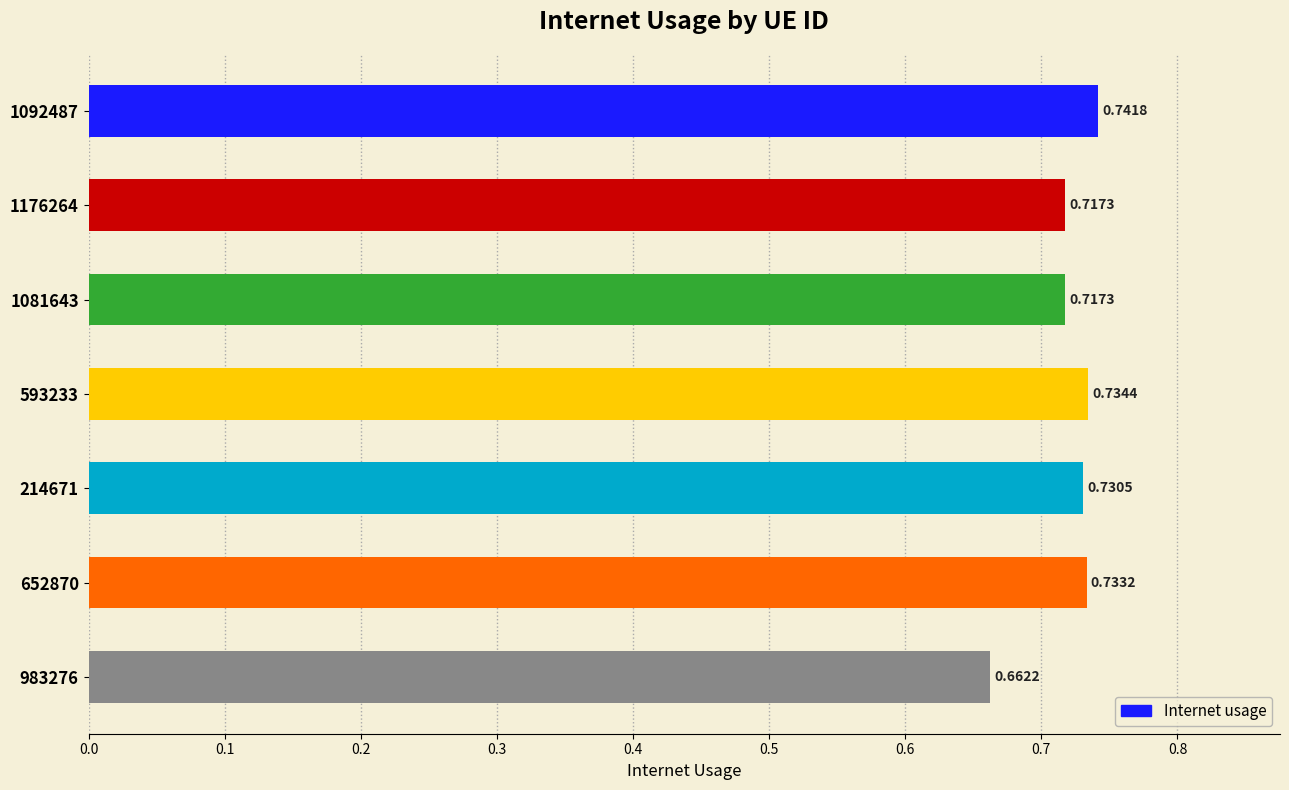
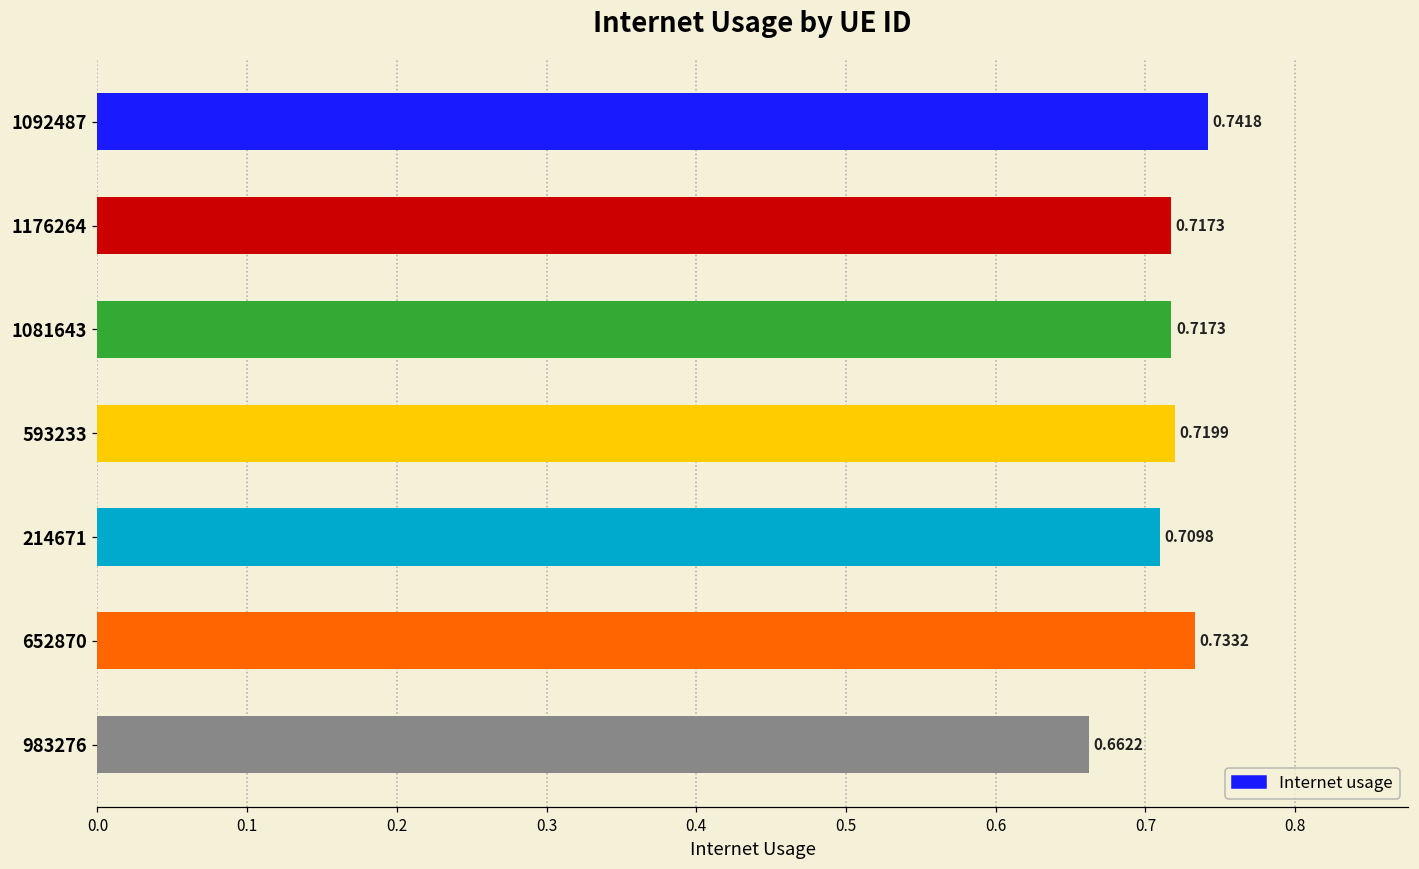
  {
    "1092487": 0.7418,
    "1176264": 0.7173,
    "1081643": 0.7173,
-   "593233": 0.7344,
-   "214671": 0.7305,
+   "593233": 0.7199,
+   "214671": 0.7098,
    "652870": 0.7332,
    "983276": 0.6622
  }
